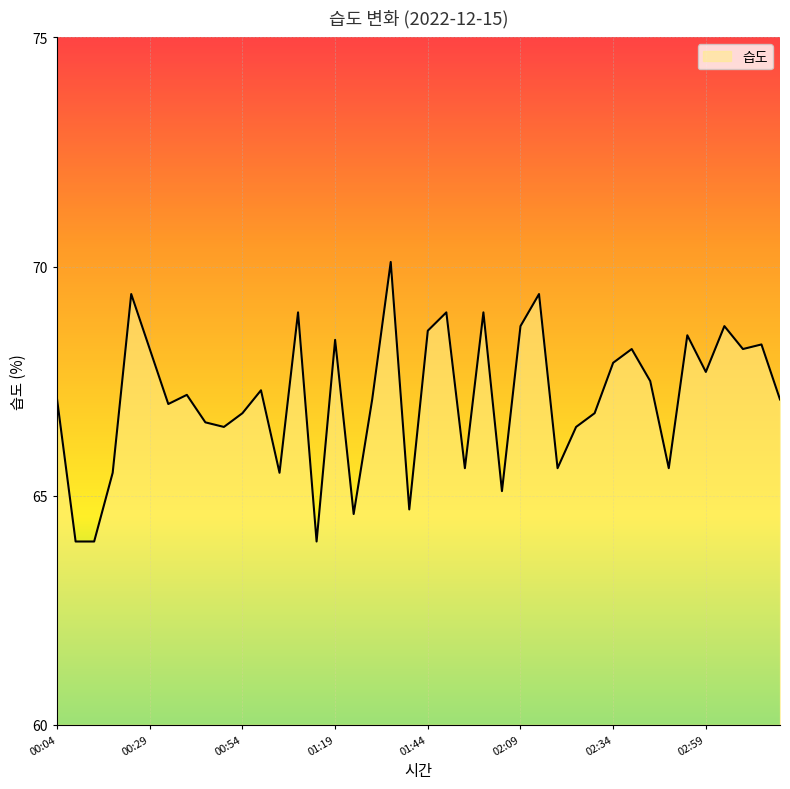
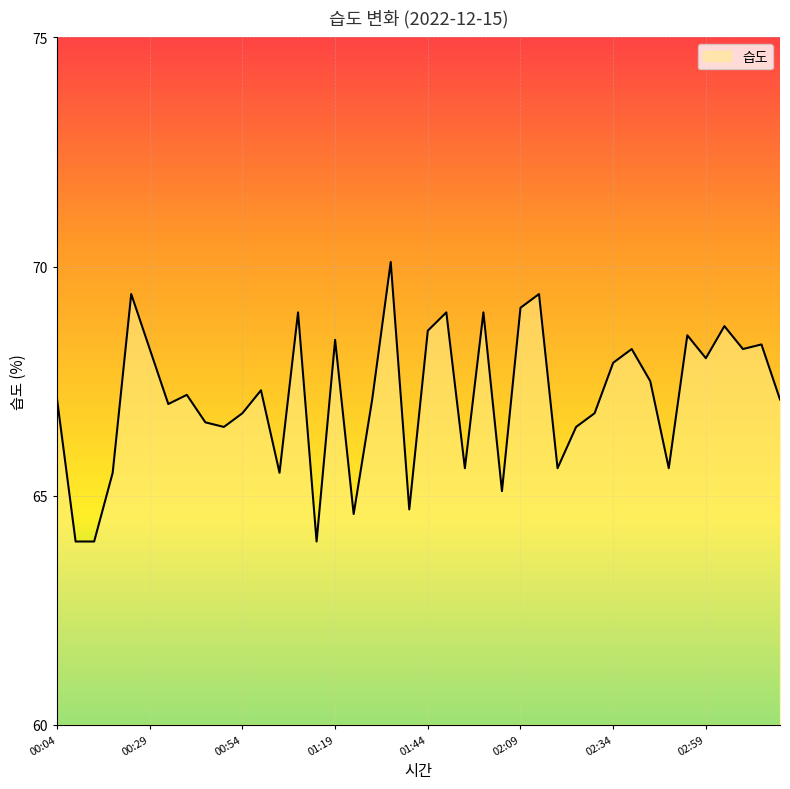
  {
    "00:04": 67.1,
    "00:29": 68.2,
    "00:54": 66.8,
    "01:19": 68.4,
    "01:44": 68.6,
-   "02:09": 68.7,
+   "02:09": 69.1,
    "02:34": 67.9,
-   "02:59": 67.7
+   "02:59": 68.0
  }
